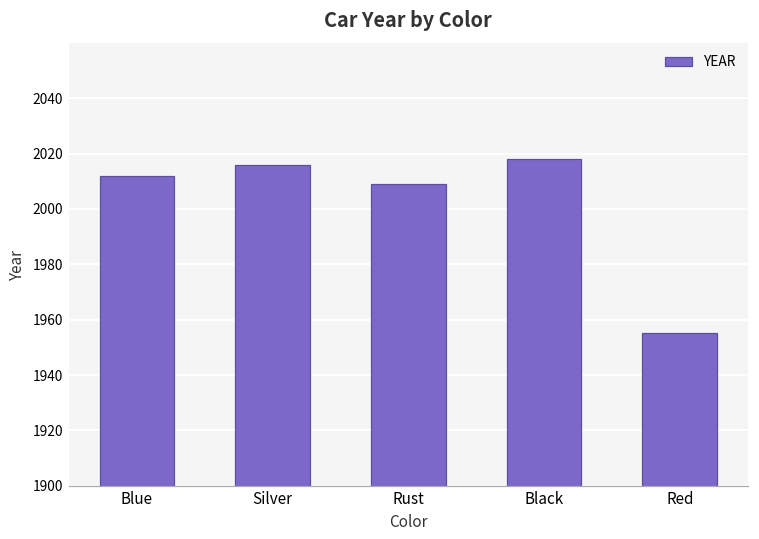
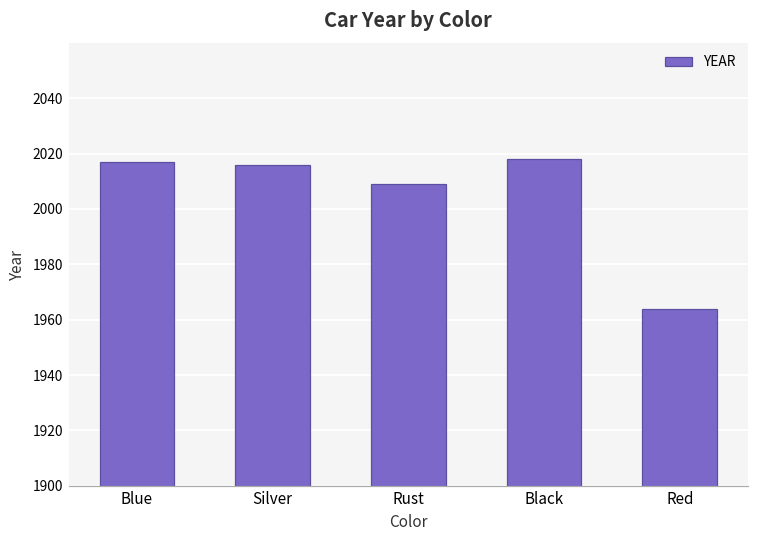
  {
-   "Blue": 2012,
+   "Blue": 2017,
    "Silver": 2016,
    "Rust": 2009,
    "Black": 2018,
-   "Red": 1955
+   "Red": 1964
  }
